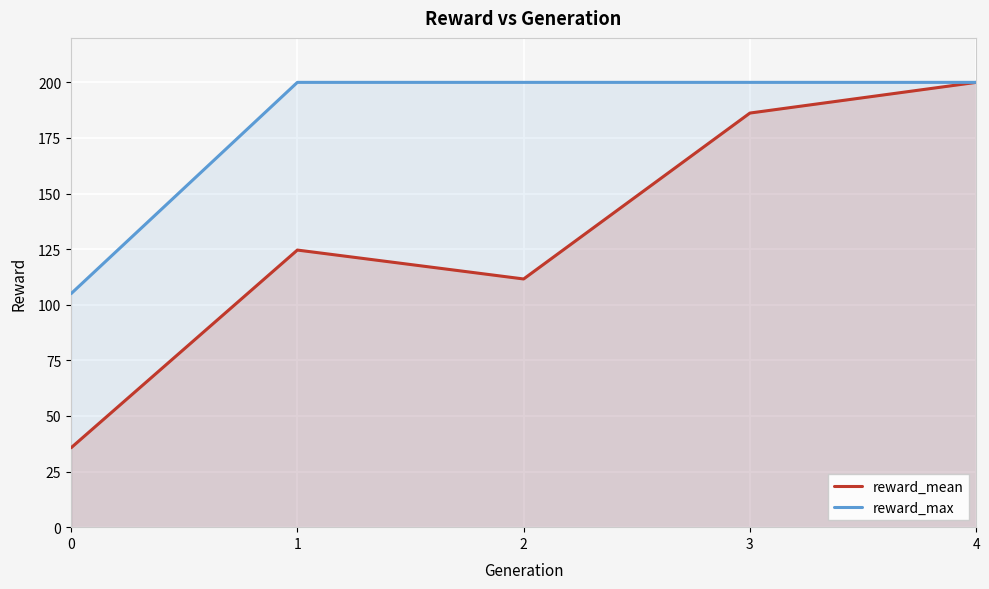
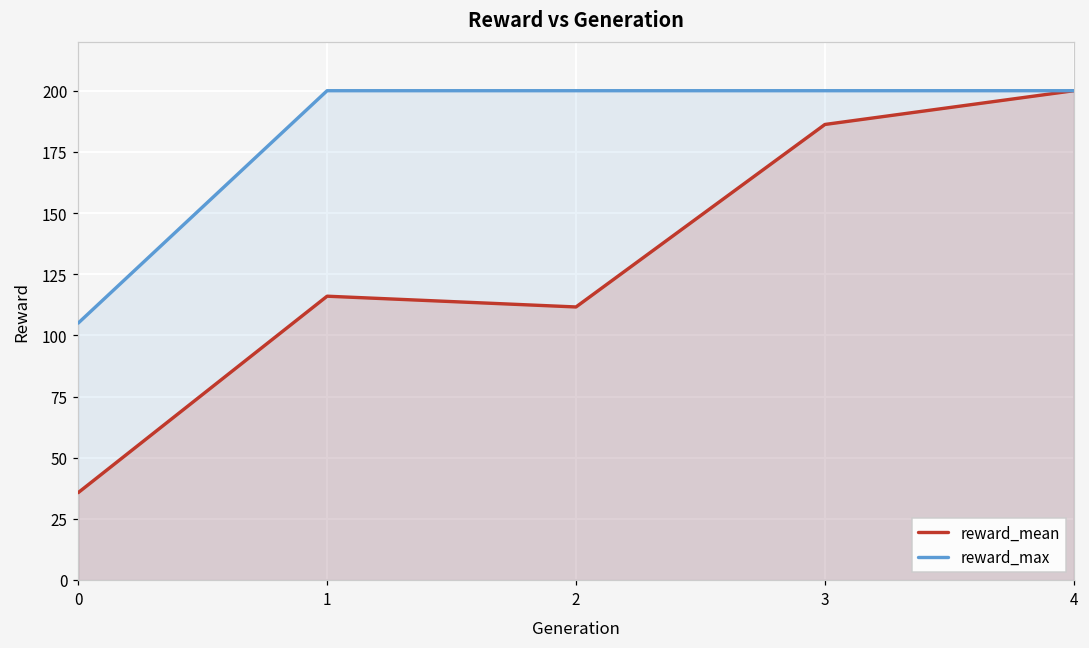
  {
    "reward_mean": {
      "0": 36,
-     "1": 125,
+     "1": 116,
      "2": 112,
      "3": 186
    },
    "reward_max": {
      "0": 105,
      "1": 200,
      "2": 200,
      "3": 200
    }
  }
